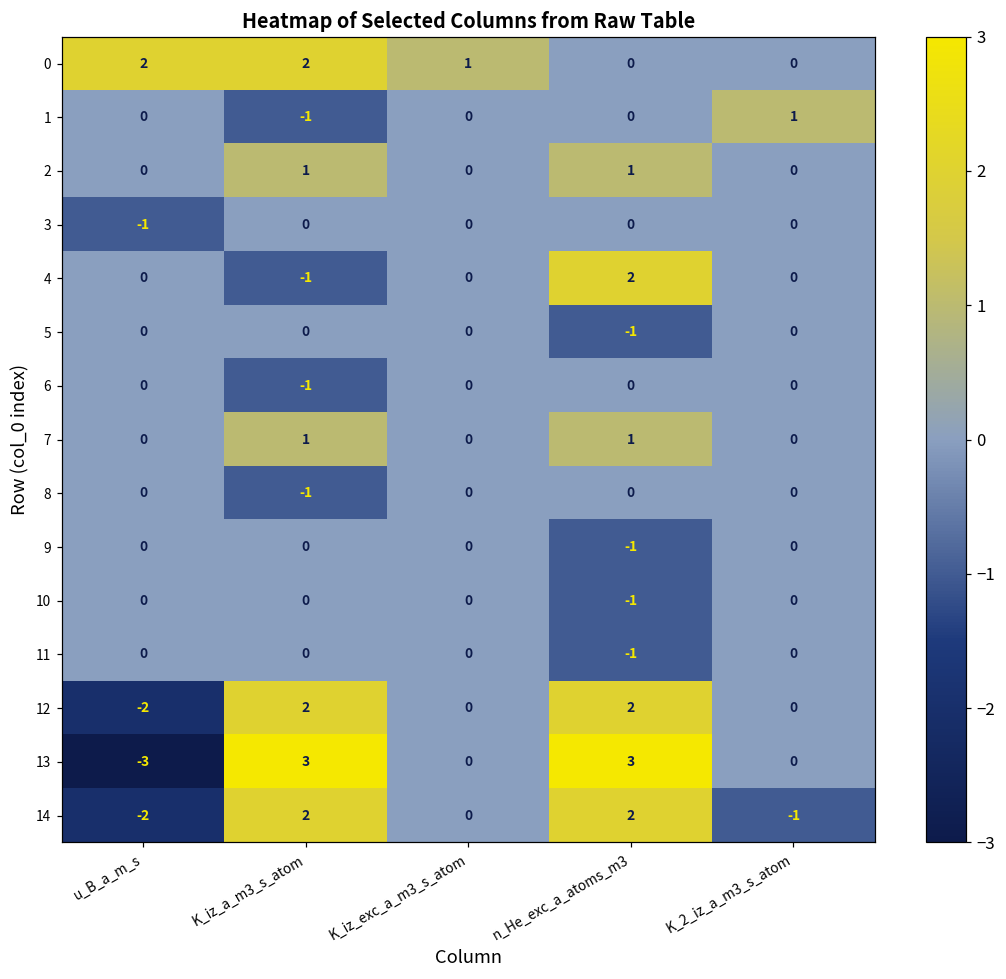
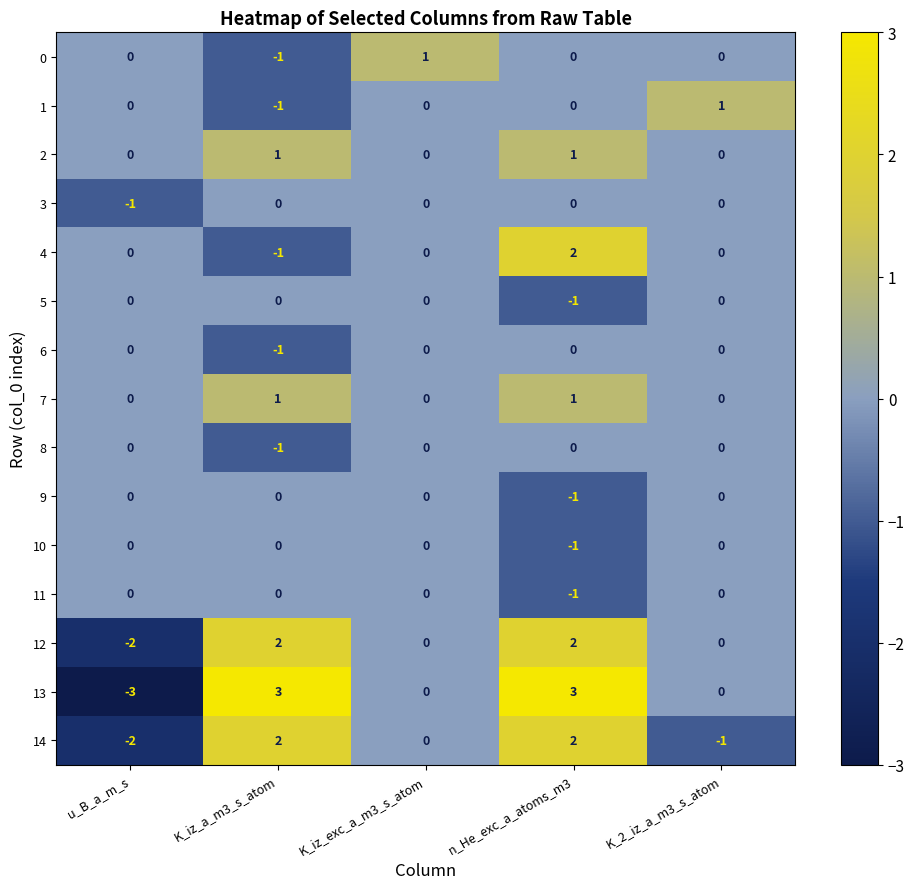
  {
    "0": {
-     "u_B_a_m_s": 2,
-     "K_iz_a_m3_s_atom": 2,
+     "u_B_a_m_s": 0,
+     "K_iz_a_m3_s_atom": -1,
      "K_iz_exc_a_m3_s_atom": 1,
      "n_He_exc_a_atoms_m3": 0,
      "K_2_iz_a_m3_s_atom": 0
    },
    "1": {
      "u_B_a_m_s": 0,
      "K_iz_a_m3_s_atom": -1,
      "K_iz_exc_a_m3_s_atom": 0,
      "n_He_exc_a_atoms_m3": 0,
      "K_2_iz_a_m3_s_atom": 1
    },
    "2": {
      "u_B_a_m_s": 0,
      "K_iz_a_m3_s_atom": 1,
      "K_iz_exc_a_m3_s_atom": 0,
      "n_He_exc_a_atoms_m3": 1,
      "K_2_iz_a_m3_s_atom": 0
    },
    "3": {
      "u_B_a_m_s": -1,
      "K_iz_a_m3_s_atom": 0,
      "K_iz_exc_a_m3_s_atom": 0,
      "n_He_exc_a_atoms_m3": 0,
      "K_2_iz_a_m3_s_atom": 0
    },
    "4": {
      "u_B_a_m_s": 0,
      "K_iz_a_m3_s_atom": -1,
      "K_iz_exc_a_m3_s_atom": 0,
      "n_He_exc_a_atoms_m3": 2,
      "K_2_iz_a_m3_s_atom": 0
    },
    "5": {
      "u_B_a_m_s": 0,
      "K_iz_a_m3_s_atom": 0,
      "K_iz_exc_a_m3_s_atom": 0,
      "n_He_exc_a_atoms_m3": -1,
      "K_2_iz_a_m3_s_atom": 0
    },
    "6": {
      "u_B_a_m_s": 0,
      "K_iz_a_m3_s_atom": -1,
      "K_iz_exc_a_m3_s_atom": 0,
      "n_He_exc_a_atoms_m3": 0,
      "K_2_iz_a_m3_s_atom": 0
    },
    "7": {
      "u_B_a_m_s": 0,
      "K_iz_a_m3_s_atom": 1,
      "K_iz_exc_a_m3_s_atom": 0,
      "n_He_exc_a_atoms_m3": 1,
      "K_2_iz_a_m3_s_atom": 0
    },
    "8": {
      "u_B_a_m_s": 0,
      "K_iz_a_m3_s_atom": -1,
      "K_iz_exc_a_m3_s_atom": 0,
      "n_He_exc_a_atoms_m3": 0,
      "K_2_iz_a_m3_s_atom": 0
    },
    "9": {
      "u_B_a_m_s": 0,
      "K_iz_a_m3_s_atom": 0,
      "K_iz_exc_a_m3_s_atom": 0,
      "n_He_exc_a_atoms_m3": -1,
      "K_2_iz_a_m3_s_atom": 0
    },
    "10": {
      "u_B_a_m_s": 0,
      "K_iz_a_m3_s_atom": 0,
      "K_iz_exc_a_m3_s_atom": 0,
      "n_He_exc_a_atoms_m3": -1,
      "K_2_iz_a_m3_s_atom": 0
    },
    "11": {
      "u_B_a_m_s": 0,
      "K_iz_a_m3_s_atom": 0,
      "K_iz_exc_a_m3_s_atom": 0,
      "n_He_exc_a_atoms_m3": -1,
      "K_2_iz_a_m3_s_atom": 0
    },
    "12": {
      "u_B_a_m_s": -2,
      "K_iz_a_m3_s_atom": 2,
      "K_iz_exc_a_m3_s_atom": 0,
      "n_He_exc_a_atoms_m3": 2,
      "K_2_iz_a_m3_s_atom": 0
    },
    "13": {
      "u_B_a_m_s": -3,
      "K_iz_a_m3_s_atom": 3,
      "K_iz_exc_a_m3_s_atom": 0,
      "n_He_exc_a_atoms_m3": 3,
      "K_2_iz_a_m3_s_atom": 0
    },
    "14": {
      "u_B_a_m_s": -2,
      "K_iz_a_m3_s_atom": 2,
      "K_iz_exc_a_m3_s_atom": 0,
      "n_He_exc_a_atoms_m3": 2,
      "K_2_iz_a_m3_s_atom": -1
    }
  }
